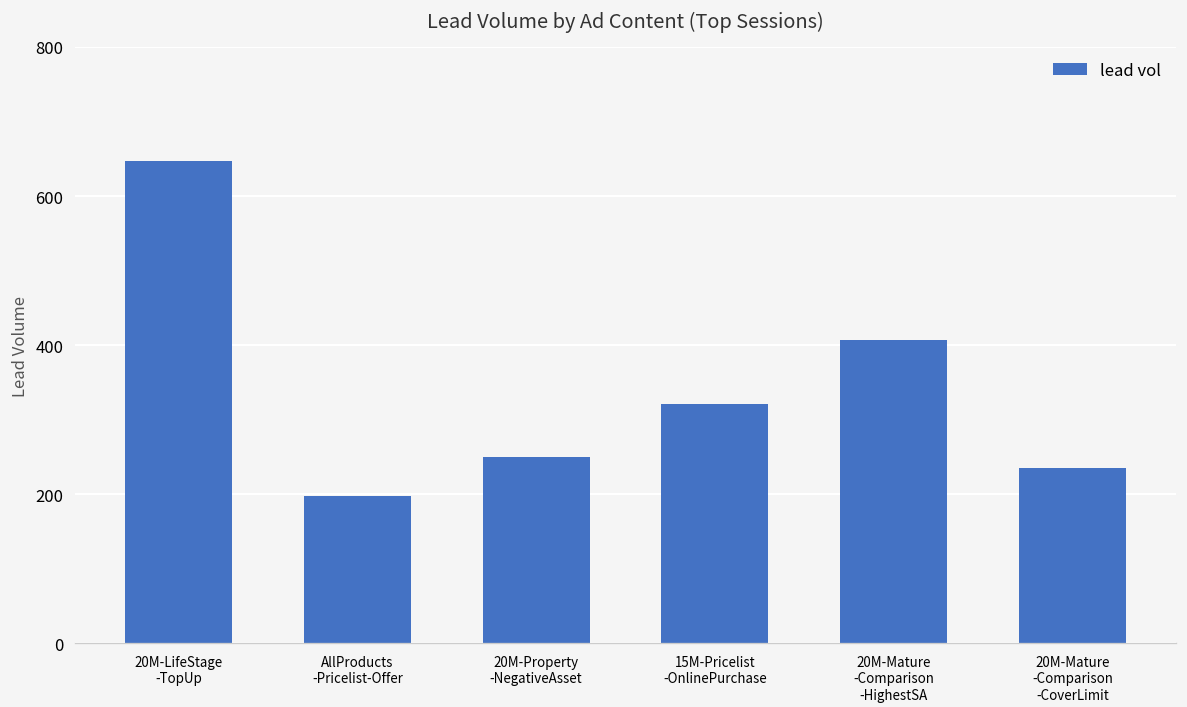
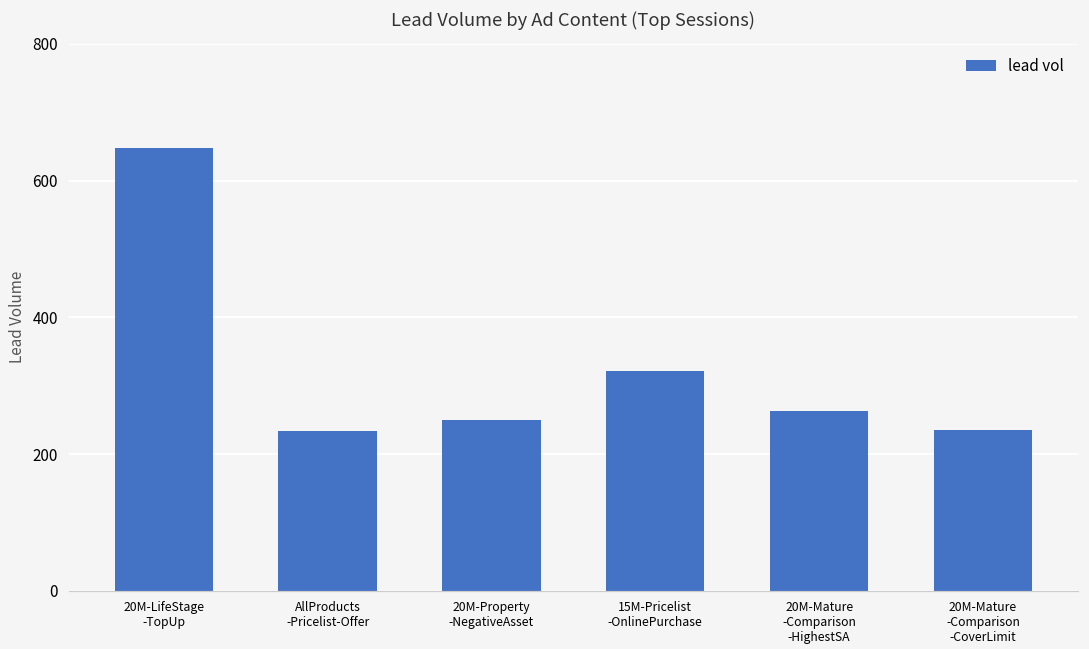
  {
    "20M-LifeStage -TopUp": 650,
-   "AllProducts -Pricelist-Offer": 200,
+   "AllProducts -Pricelist-Offer": 230,
    "20M-Property -NegativeAsset": 250,
    "15M-Pricelist -OnlinePurchase": 320,
-   "20M-Mature -Comparison -HighestSA": 410,
+   "20M-Mature -Comparison -HighestSA": 260,
    "20M-Mature -Comparison -CoverLimit": 240
  }
